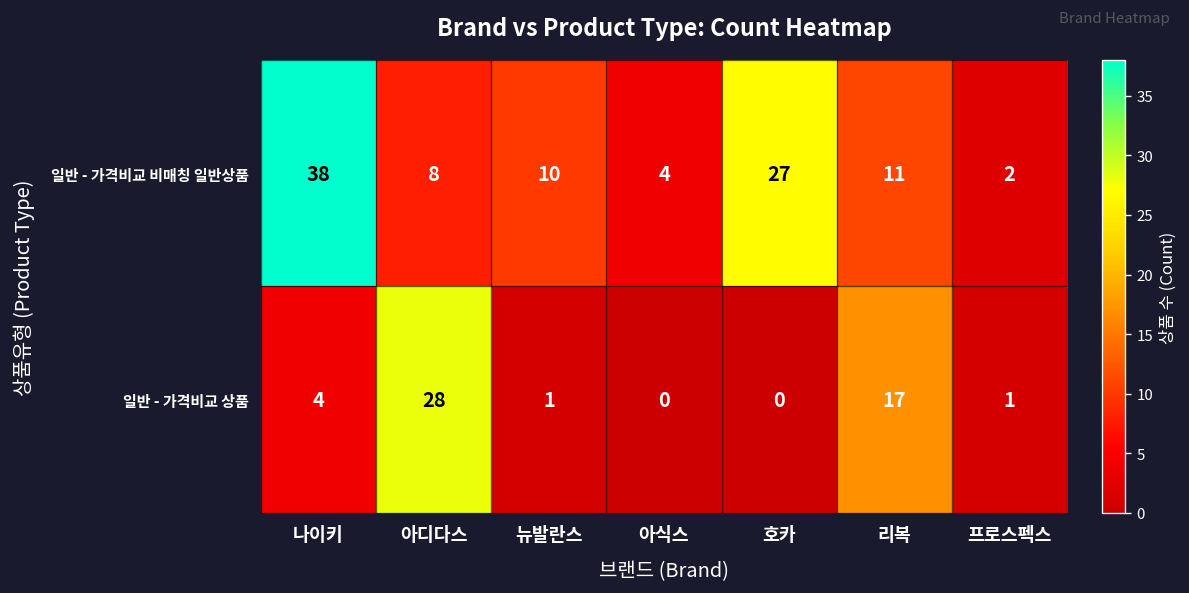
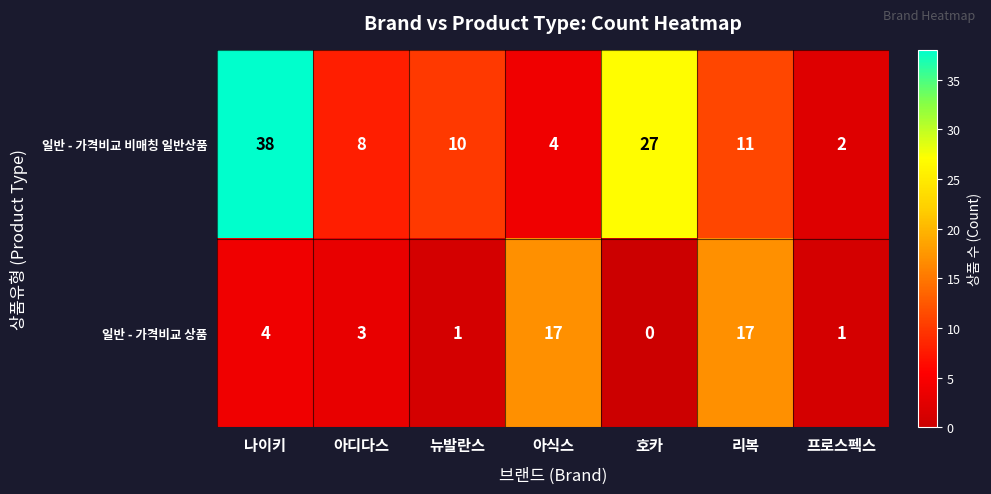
  {
    "일반 - 가격비교 비매칭 일반상품": {
      "나이키": 38,
      "아디다스": 8,
      "뉴발란스": 10,
      "아식스": 4,
      "호카": 27,
      "리복": 11,
      "프로스펙스": 2
    },
    "일반 - 가격비교 상품": {
      "나이키": 4,
-     "아디다스": 28,
+     "아디다스": 3,
      "뉴발란스": 1,
-     "아식스": 0,
+     "아식스": 17,
      "호카": 0,
      "리복": 17,
      "프로스펙스": 1
    }
  }
